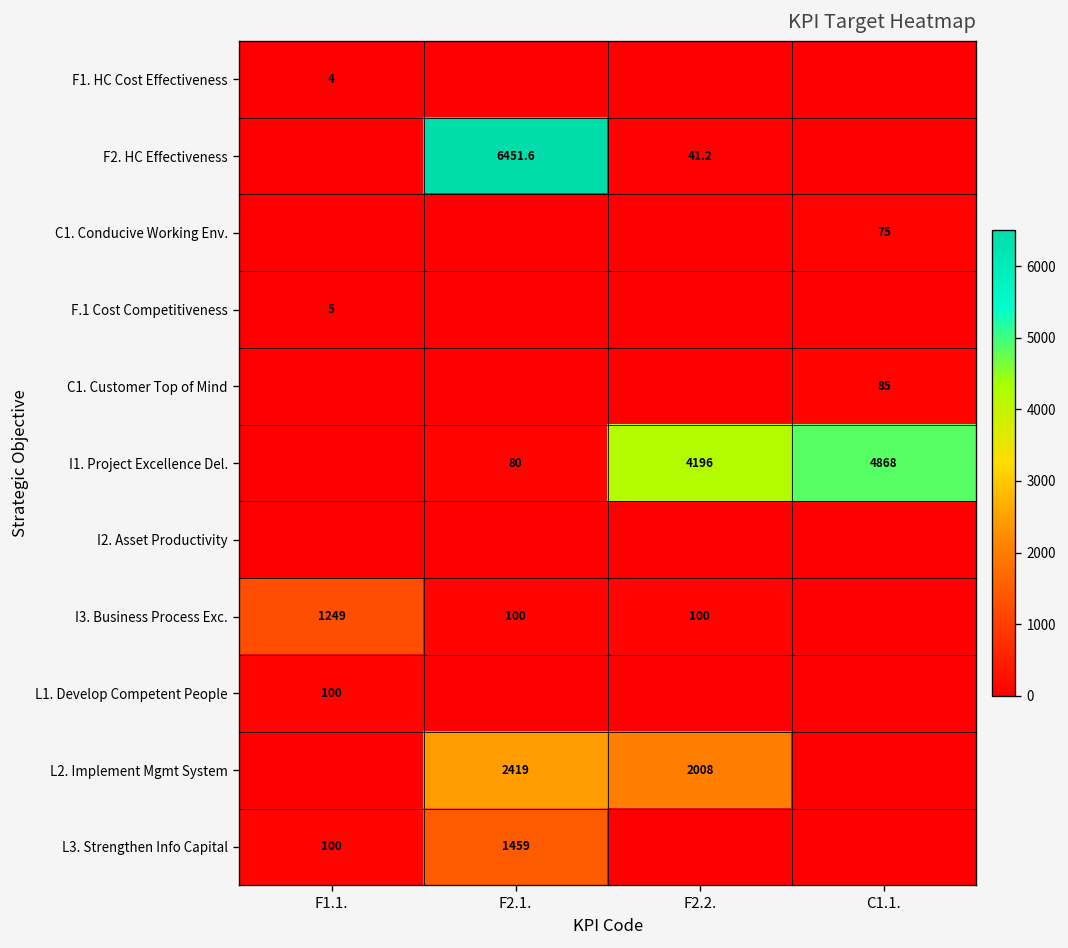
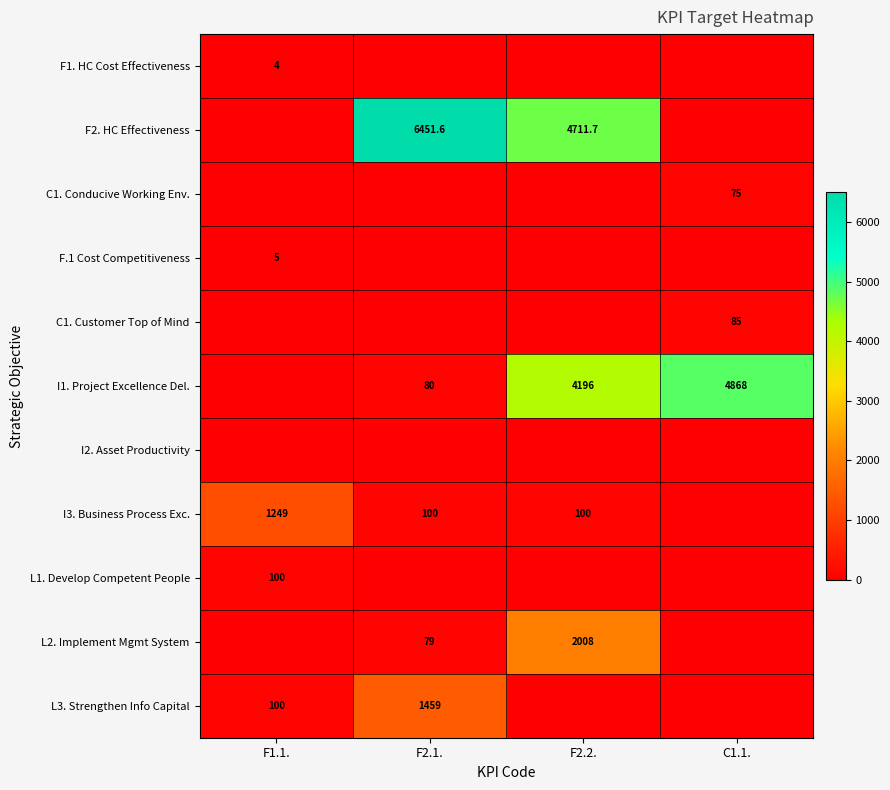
  {
    "F1. HC Cost Effectiveness": {
      "F1.1.": 4
    },
    "F2. HC Effectiveness": {
      "F2.1.": 6451.6,
-     "F2.2.": 41.2
+     "F2.2.": 4711.7
    },
    "C1. Conducive Working Env.": {
      "C1.1.": 75
    },
    "F.1 Cost Competitiveness": {
      "F1.1.": 5
    },
    "C1. Customer Top of Mind": {
      "C1.1.": 85
    },
    "I1. Project Excellence Del.": {
      "F2.1.": 80,
      "F2.2.": 4196,
      "C1.1.": 4868
    },
    "I3. Business Process Exc.": {
      "F1.1.": 1249,
      "F2.1.": 100,
      "F2.2.": 100
    },
    "L1. Develop Competent People": {
      "F1.1.": 100
    },
    "L2. Implement Mgmt System": {
-     "F2.1.": 2419,
+     "F2.1.": 79,
      "F2.2.": 2008
    },
    "L3. Strengthen Info Capital": {
      "F1.1.": 100,
      "F2.1.": 1459
    }
  }
